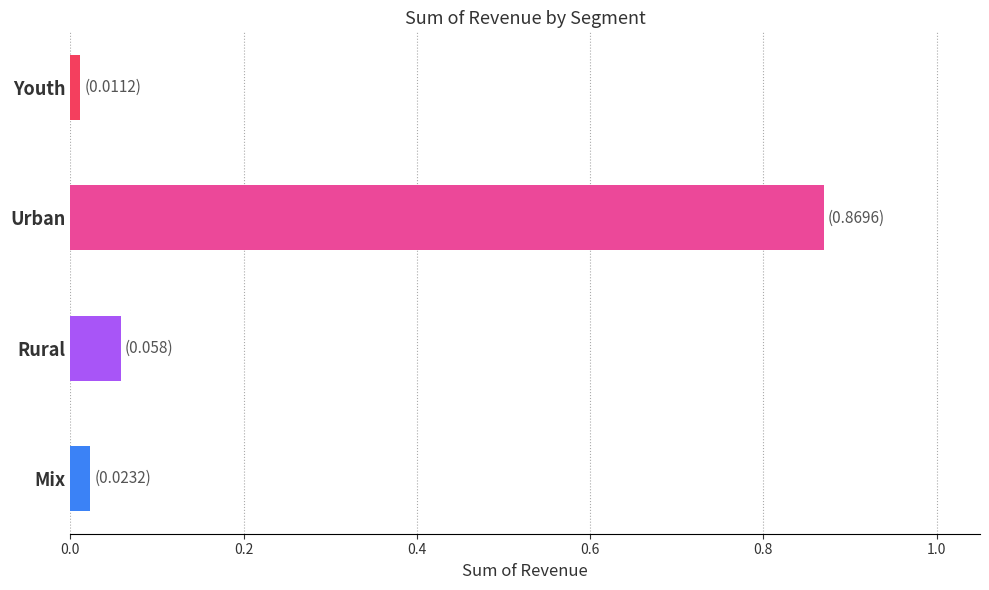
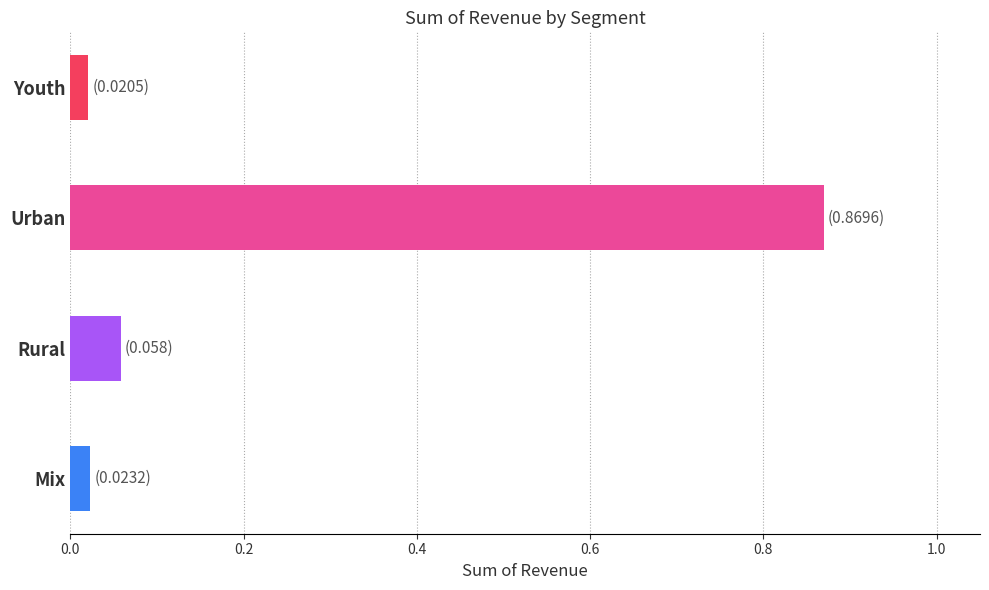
  {
-   "Youth": "(0.0112)",
+   "Youth": "(0.0205)",
    "Urban": "(0.8696)",
    "Rural": "(0.058)",
    "Mix": "(0.0232)"
  }
